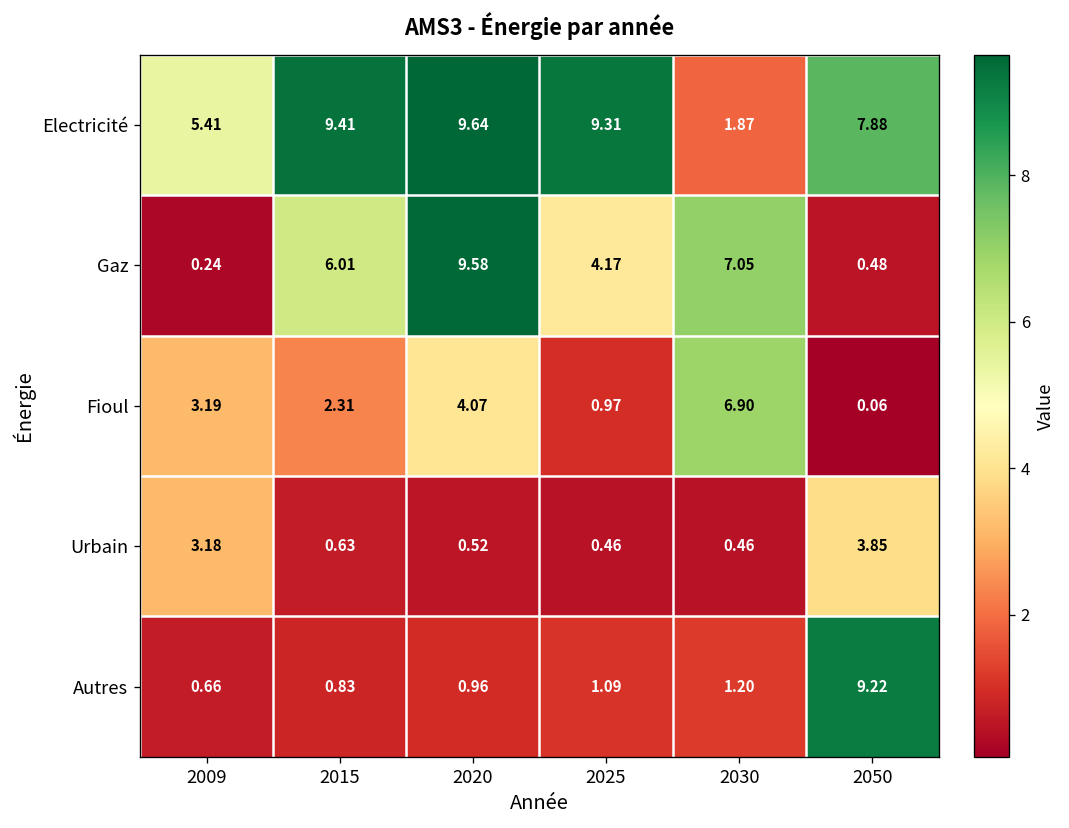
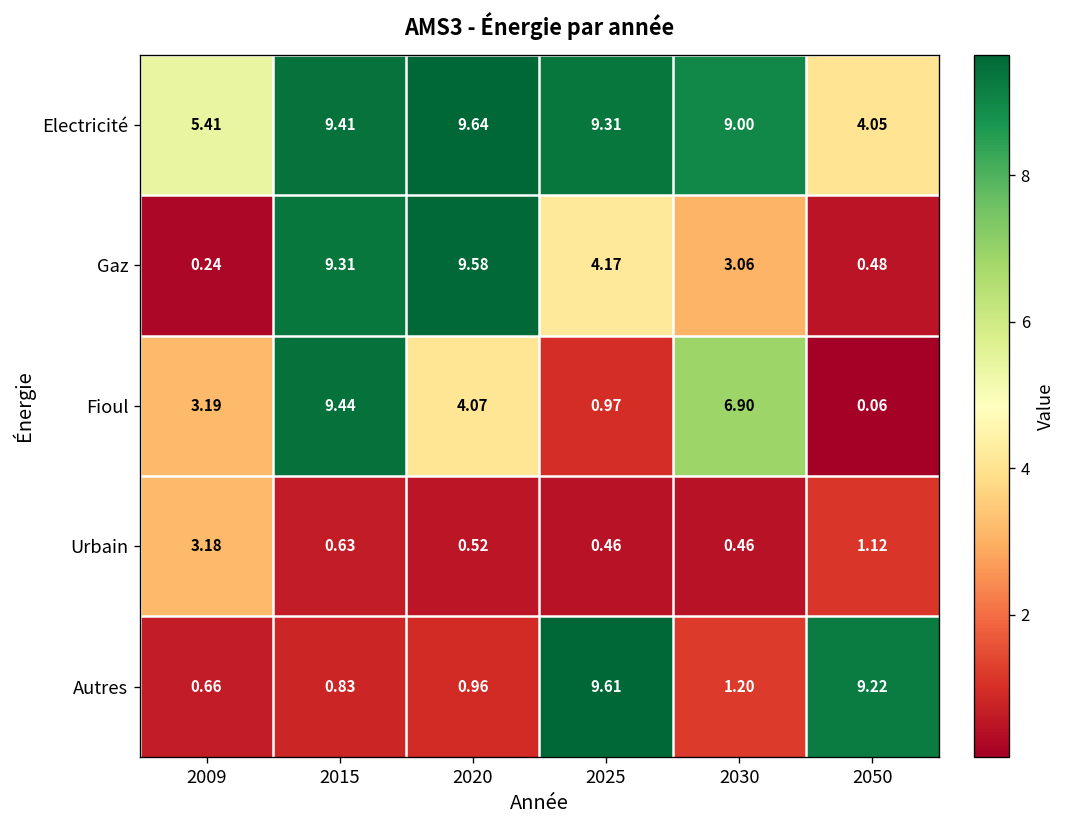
  {
    "Electricité": {
      "2009": 5.41,
      "2015": 9.41,
      "2020": 9.64,
      "2025": 9.31,
-     "2030": 1.87,
-     "2050": 7.88
+     "2030": 9.00,
+     "2050": 4.05
    },
    "Gaz": {
      "2009": 0.24,
-     "2015": 6.01,
+     "2015": 9.31,
      "2020": 9.58,
      "2025": 4.17,
-     "2030": 7.05,
+     "2030": 3.06,
      "2050": 0.48
    },
    "Fioul": {
      "2009": 3.19,
-     "2015": 2.31,
+     "2015": 9.44,
      "2020": 4.07,
      "2025": 0.97,
      "2030": 6.90,
      "2050": 0.06
    },
    "Urbain": {
      "2009": 3.18,
      "2015": 0.63,
      "2020": 0.52,
      "2025": 0.46,
      "2030": 0.46,
-     "2050": 3.85
+     "2050": 1.12
    },
    "Autres": {
      "2009": 0.66,
      "2015": 0.83,
      "2020": 0.96,
-     "2025": 1.09,
+     "2025": 9.61,
      "2030": 1.20,
      "2050": 9.22
    }
  }
